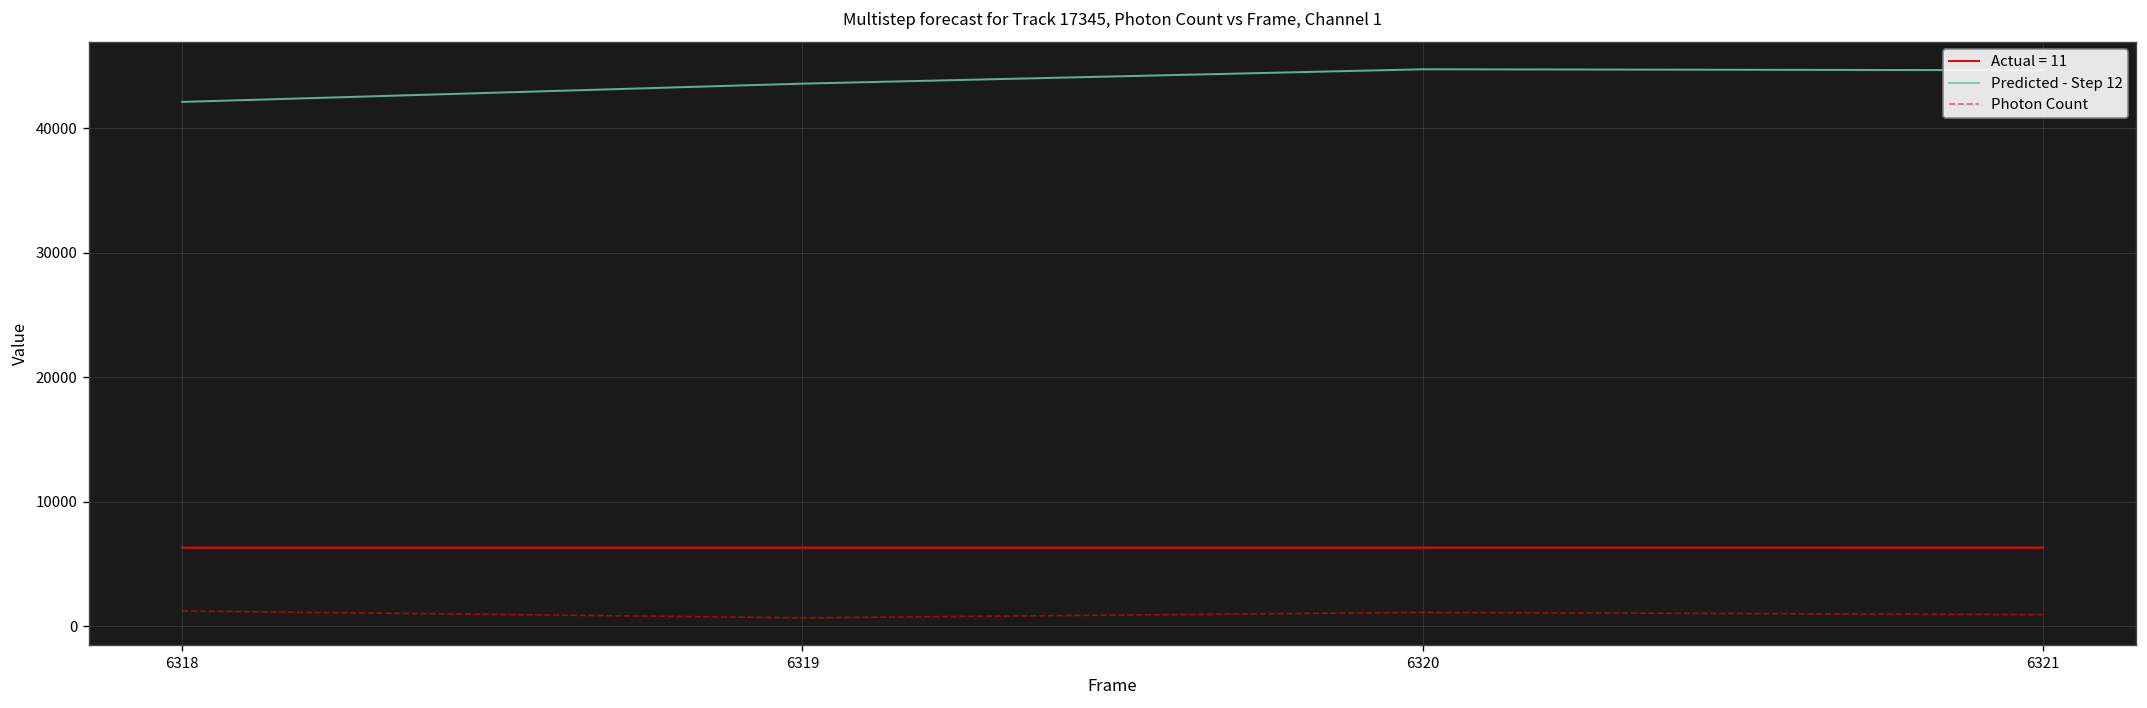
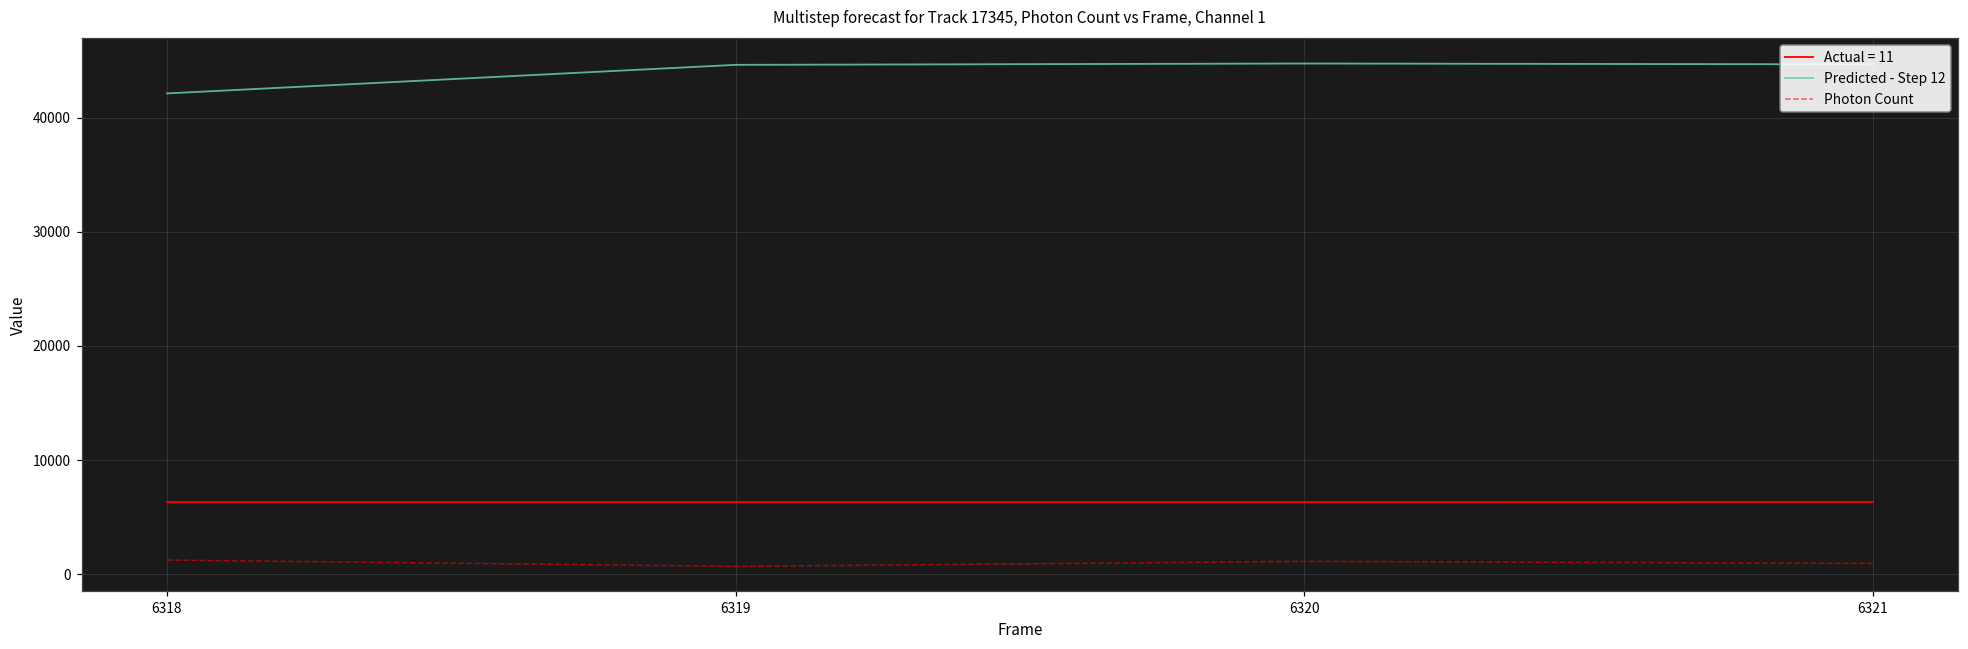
  {
    "Predicted - Step 12": {
      "6318": 42100,
-     "6319": 43600,
+     "6319": 44600,
      "6320": 44700
    }
  }
